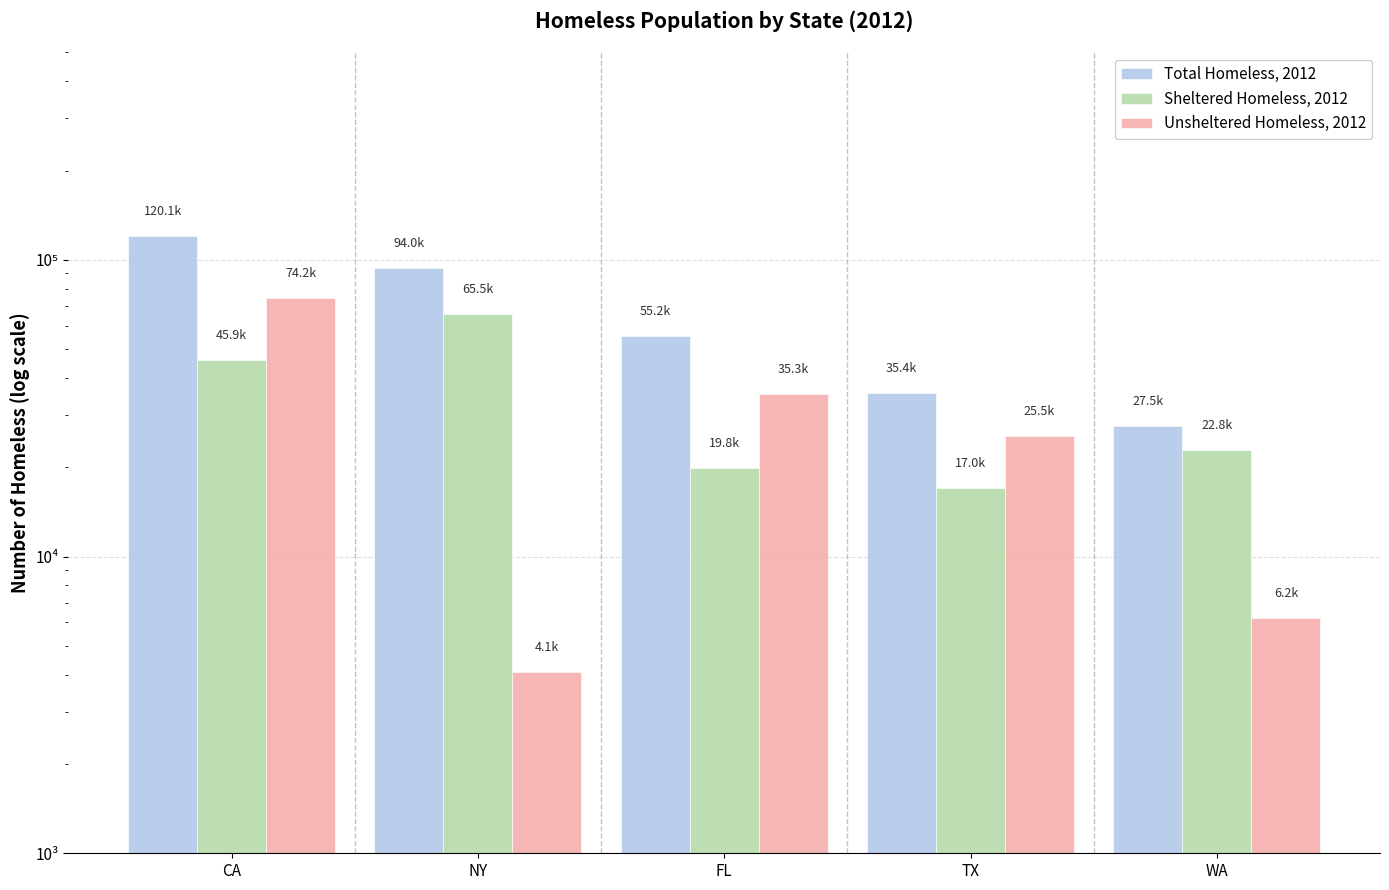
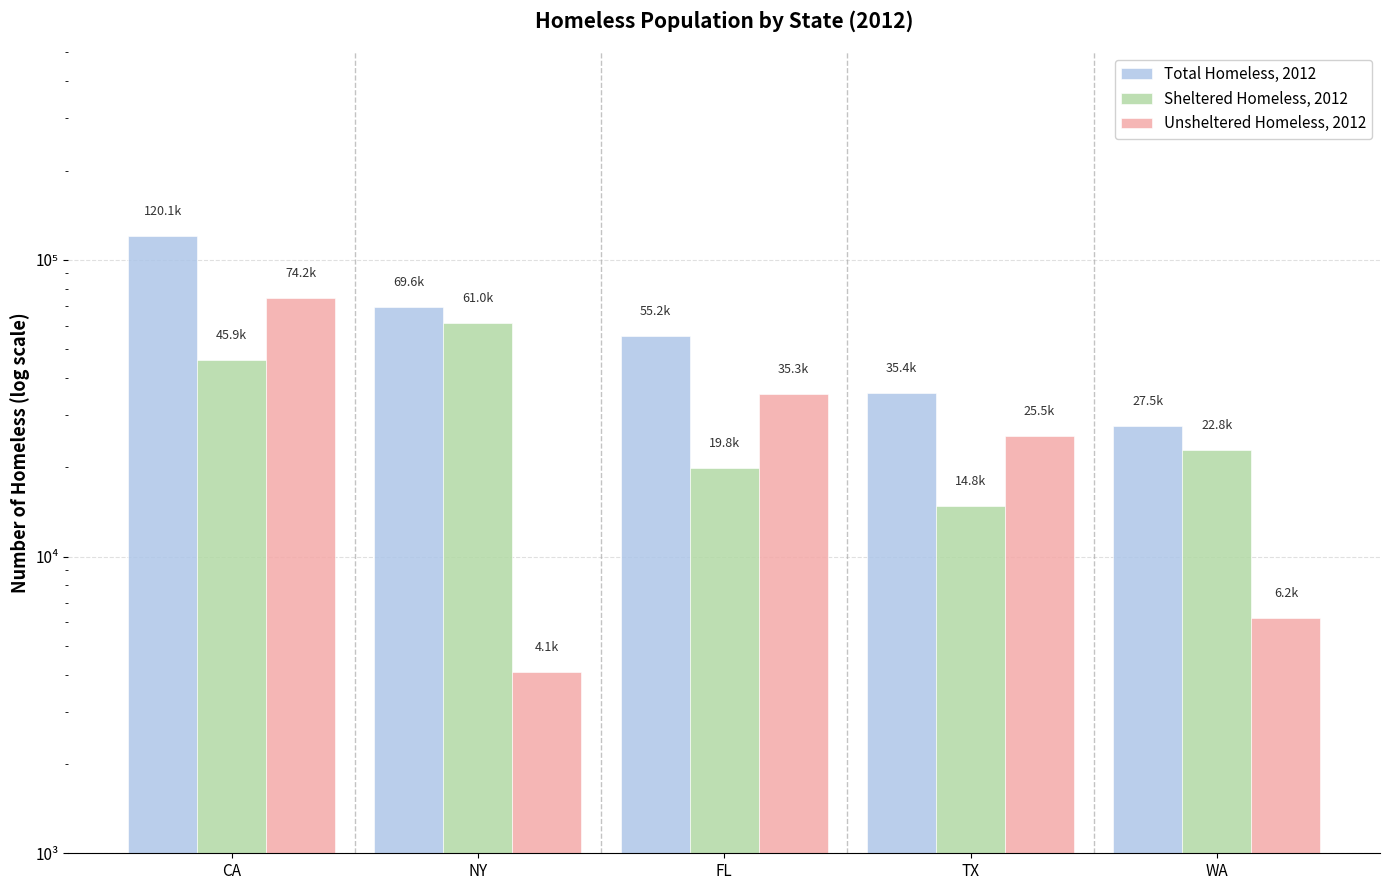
  {
    "Total Homeless, 2012": {
      "CA": "120.1k",
-     "NY": "94.0k",
+     "NY": "69.6k",
      "FL": "55.2k",
      "TX": "35.4k",
      "WA": "27.5k"
    },
    "Sheltered Homeless, 2012": {
      "CA": "45.9k",
-     "NY": "65.5k",
+     "NY": "61.0k",
      "FL": "19.8k",
-     "TX": "17.0k",
+     "TX": "14.8k",
      "WA": "22.8k"
    },
    "Unsheltered Homeless, 2012": {
      "CA": "74.2k",
      "NY": "4.1k",
      "FL": "35.3k",
      "TX": "25.5k",
      "WA": "6.2k"
    }
  }
